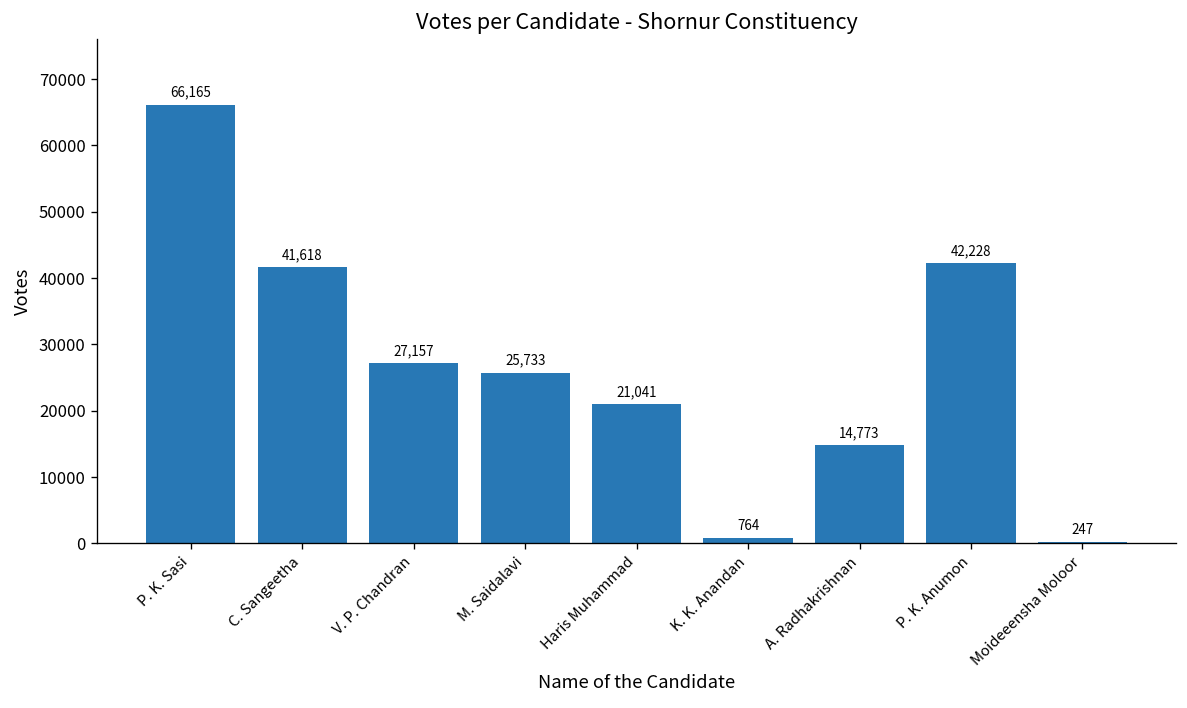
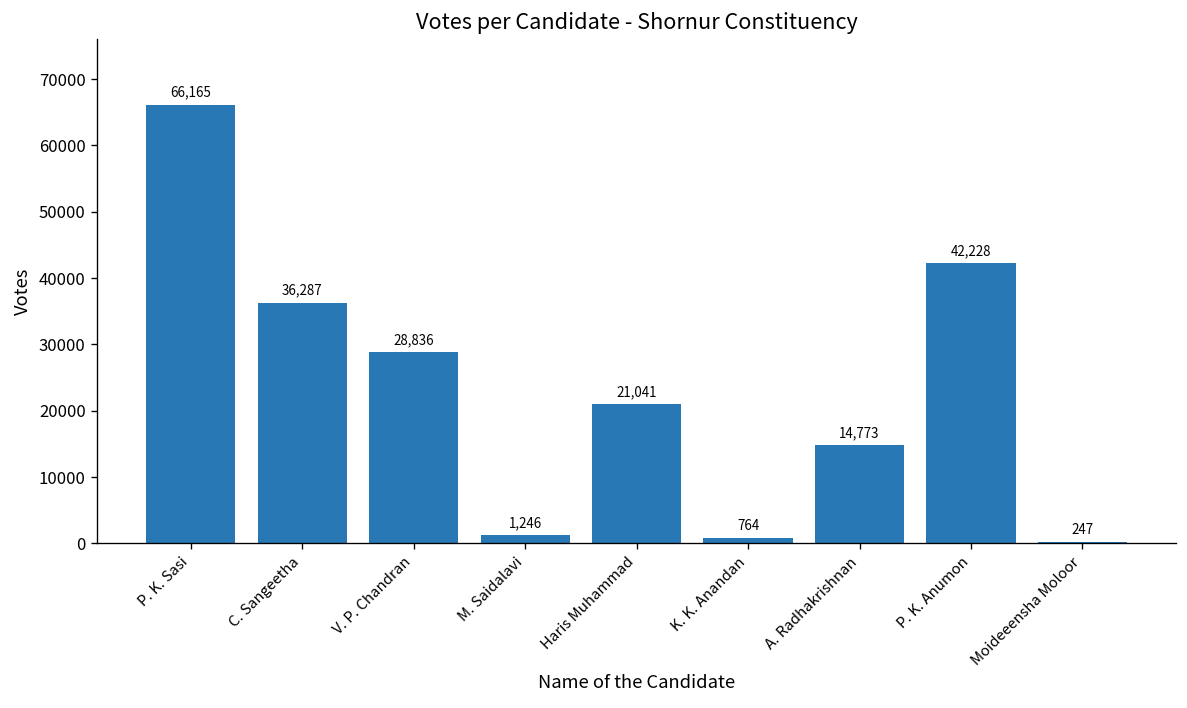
  {
    "P. K. Sasi": "66,165",
-   "C. Sangeetha": "41,618",
-   "V. P. Chandran": "27,157",
-   "M. Saidalavi": "25,733",
+   "C. Sangeetha": "36,287",
+   "V. P. Chandran": "28,836",
+   "M. Saidalavi": "1,246",
    "Haris Muhammad": "21,041",
    "K. K. Anandan": "764",
    "A. Radhakrishnan": "14,773",
    "P. K. Anumon": "42,228",
    "Moideeensha Moloor": "247"
  }
